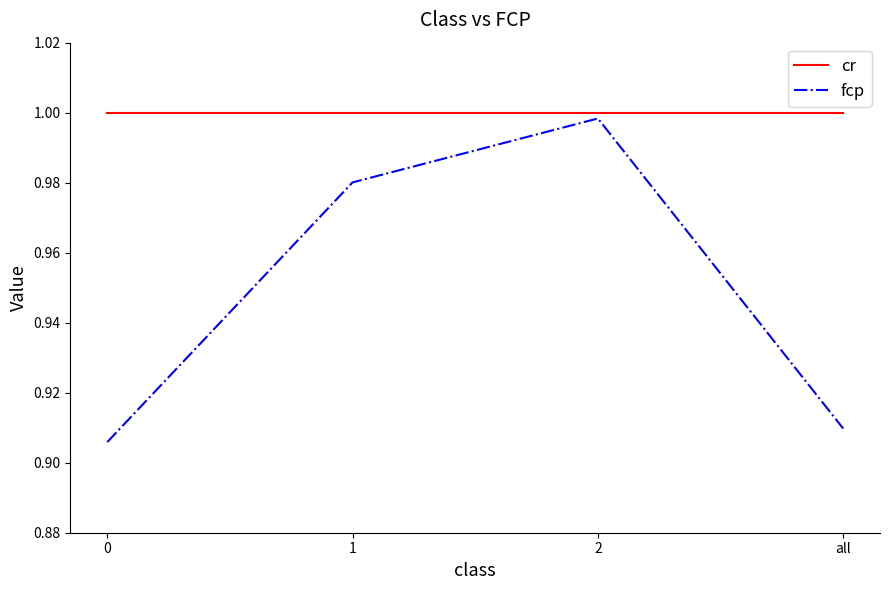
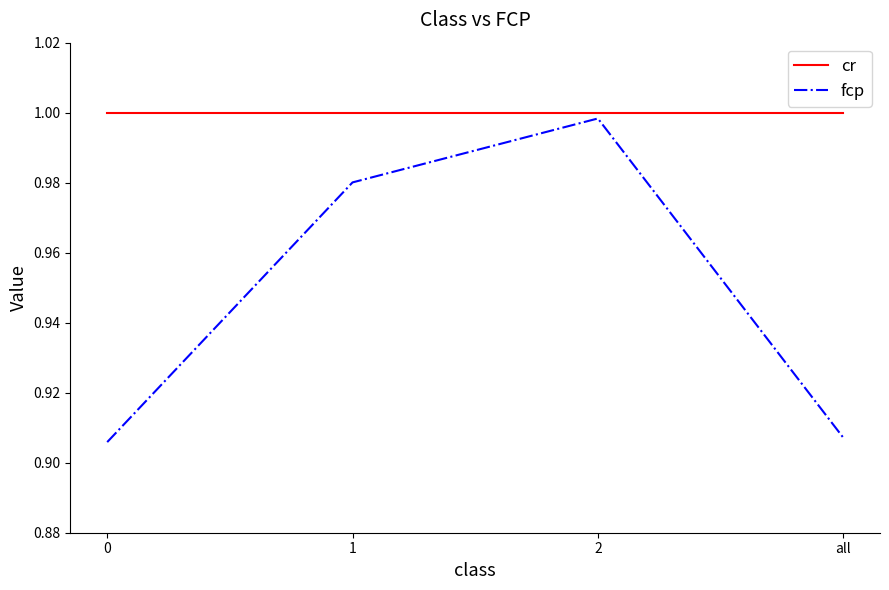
  {
    "cr": {
      "0": 1.000,
      "1": 1.000,
      "2": 1.000,
      "all": 1.000
    },
    "fcp": {
      "0": 0.906,
      "1": 0.980,
      "2": 0.998,
-     "all": 0.910
+     "all": 0.907
    }
  }
